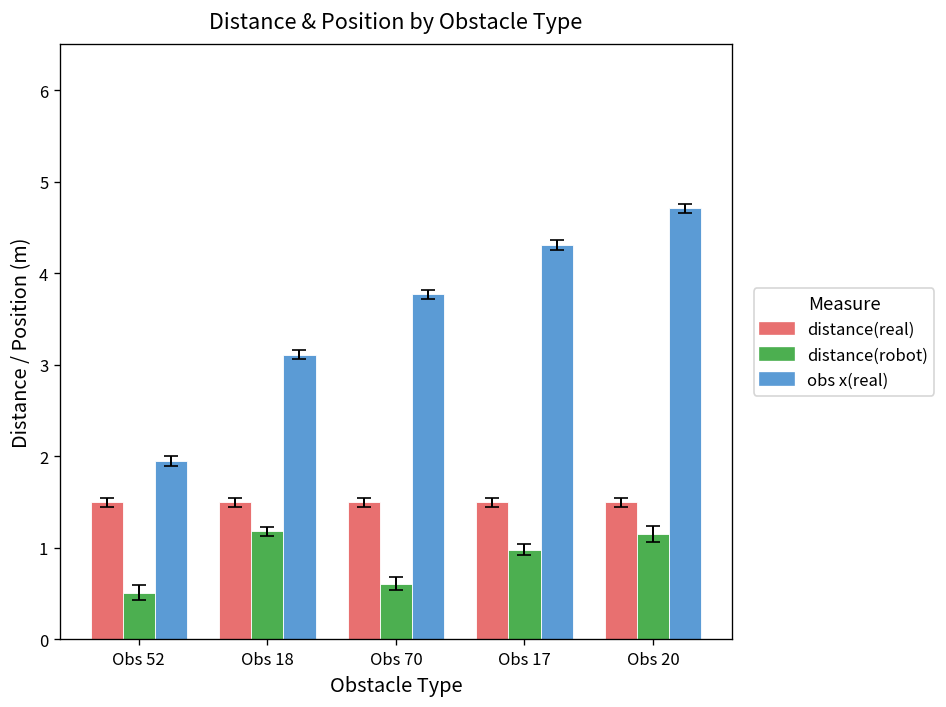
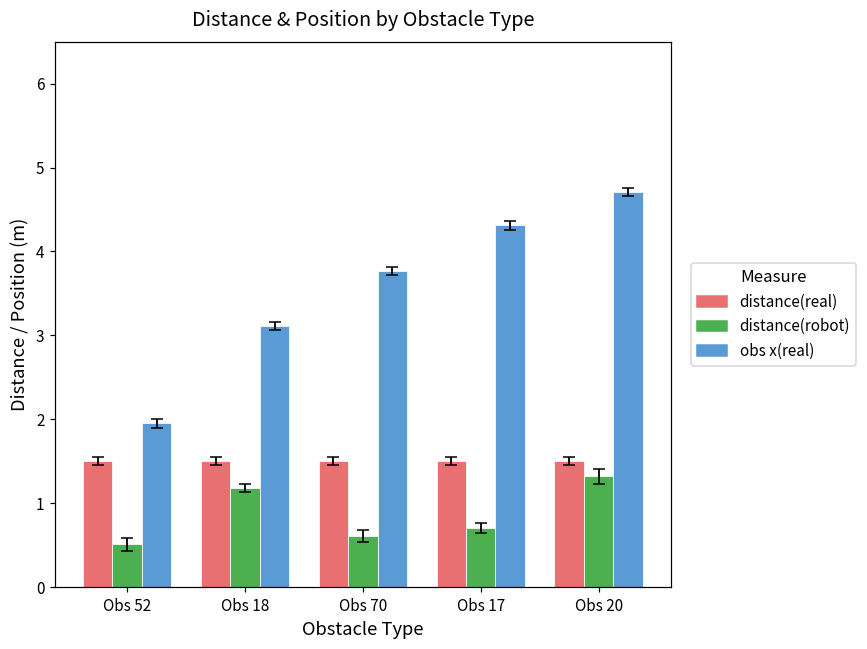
  {
    "distance(real)": {
      "Obs 52": 1.5,
      "Obs 18": 1.5,
      "Obs 70": 1.5,
      "Obs 17": 1.5,
      "Obs 20": 1.5
    },
    "distance(robot)": {
      "Obs 52": 0.5,
      "Obs 18": 1.2,
      "Obs 70": 0.6,
-     "Obs 17": 1.0,
-     "Obs 20": 1.2
+     "Obs 17": 0.7,
+     "Obs 20": 1.3
    },
    "obs x(real)": {
      "Obs 52": 2.0,
      "Obs 18": 3.1,
      "Obs 70": 3.8,
      "Obs 17": 4.3,
      "Obs 20": 4.7
    }
  }
